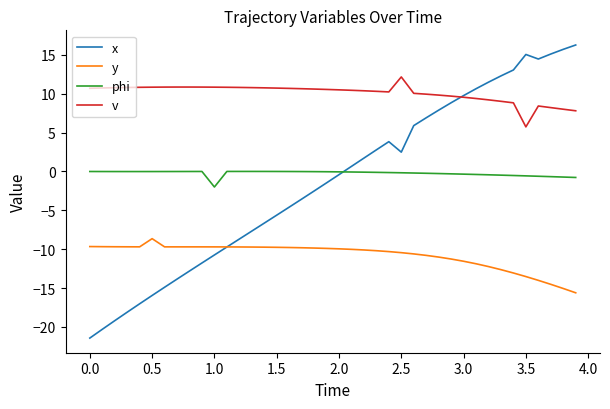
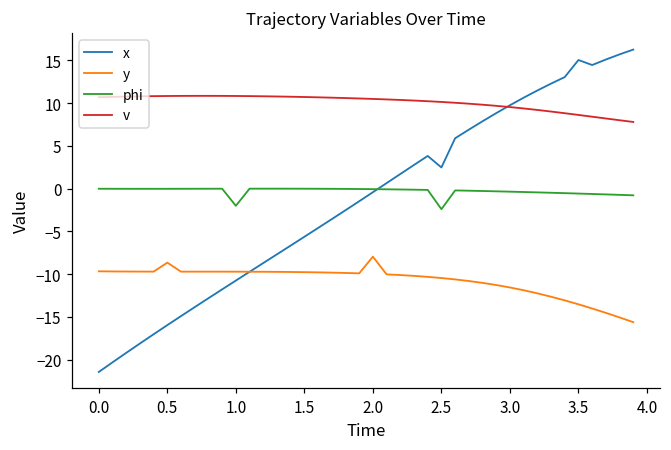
  {
    "x": {
      "0.0": -21,
      "0.5": -16,
      "1.0": -11,
      "1.5": -6,
      "2.0": 0,
      "2.5": 2,
      "3.5": 15
    },
    "y": {
      "0.0": -10,
      "0.5": -9,
      "1.0": -10,
      "1.5": -10,
-     "2.0": -10,
+     "2.0": -8,
      "2.5": -10,
      "3.0": -12,
      "3.5": -14
    },
    "phi": {
      "0.0": 0,
      "0.5": 0,
      "1.0": -2,
      "1.5": 0,
      "2.0": 0,
-     "2.5": 0,
+     "2.5": -2,
      "3.0": 0,
      "3.5": -1
    },
    "v": {
      "0.5": 11,
      "1.0": 11,
      "1.5": 11,
      "2.0": 10,
-     "2.5": 12,
-     "3.5": 6
+     "2.5": 10,
+     "3.5": 9
    }
  }
